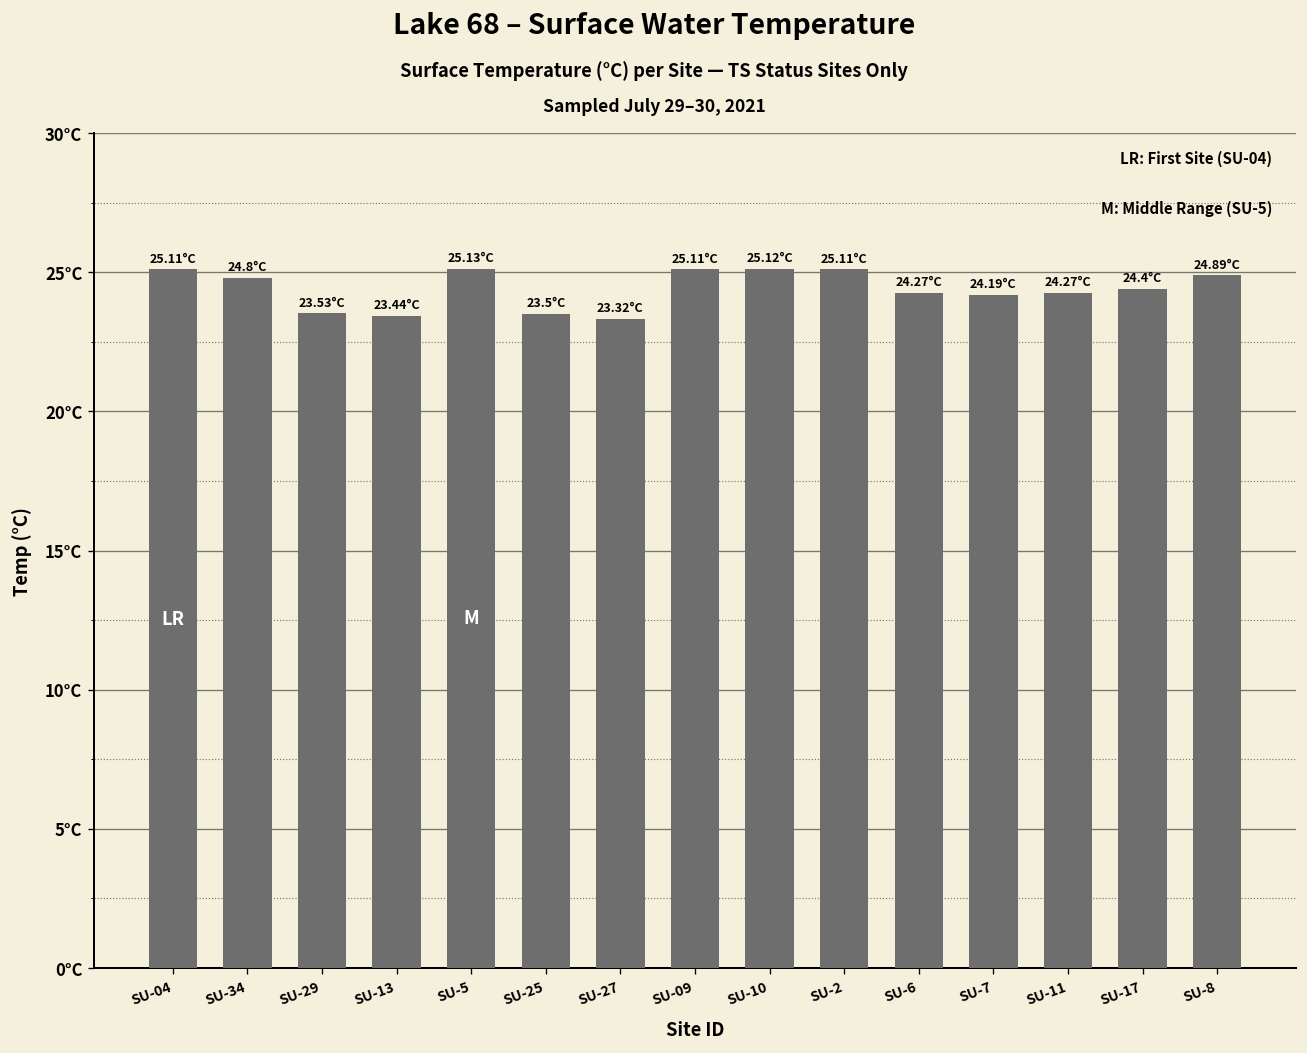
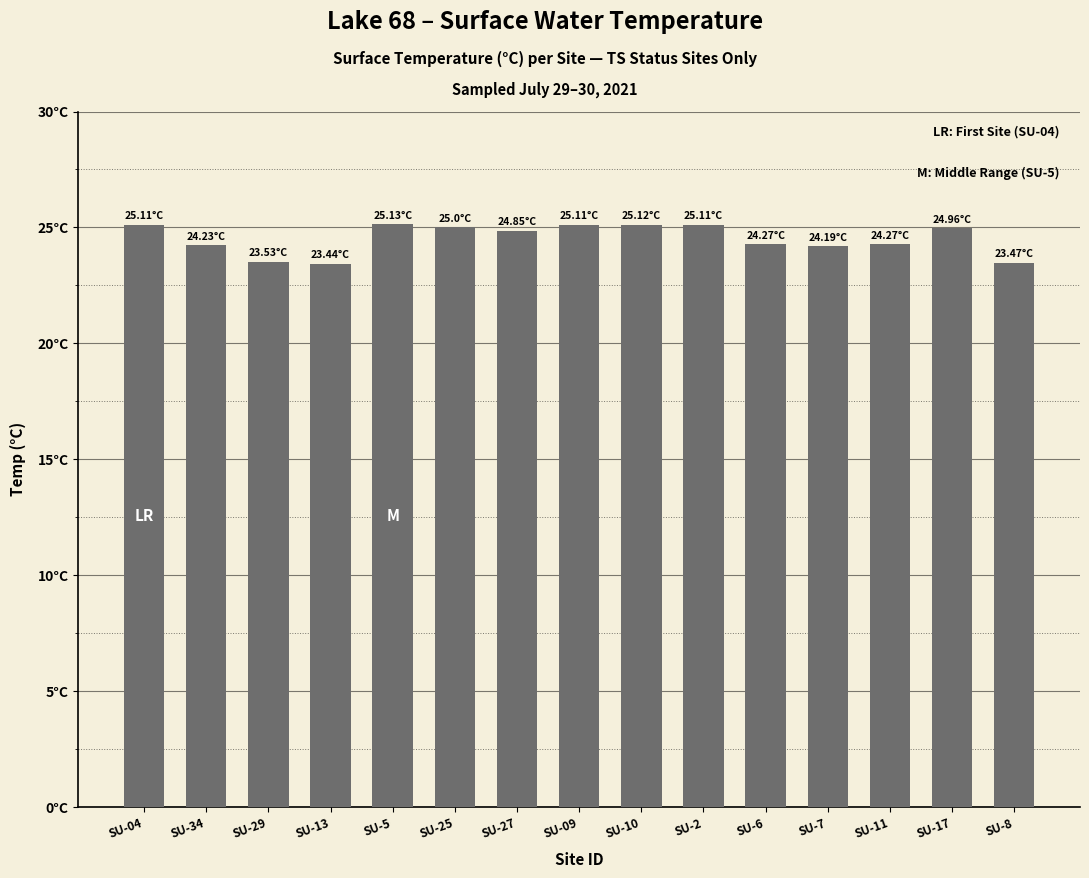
  {
    "SU-04": "25.11°C",
-   "SU-34": "24.8°C",
+   "SU-34": "24.23°C",
    "SU-29": "23.53°C",
    "SU-13": "23.44°C",
    "SU-5": "25.13°C",
-   "SU-25": "23.5°C",
-   "SU-27": "23.32°C",
+   "SU-25": "25.0°C",
+   "SU-27": "24.85°C",
    "SU-09": "25.11°C",
    "SU-10": "25.12°C",
    "SU-2": "25.11°C",
    "SU-6": "24.27°C",
    "SU-7": "24.19°C",
    "SU-11": "24.27°C",
-   "SU-17": "24.4°C",
-   "SU-8": "24.89°C"
+   "SU-17": "24.96°C",
+   "SU-8": "23.47°C"
  }
